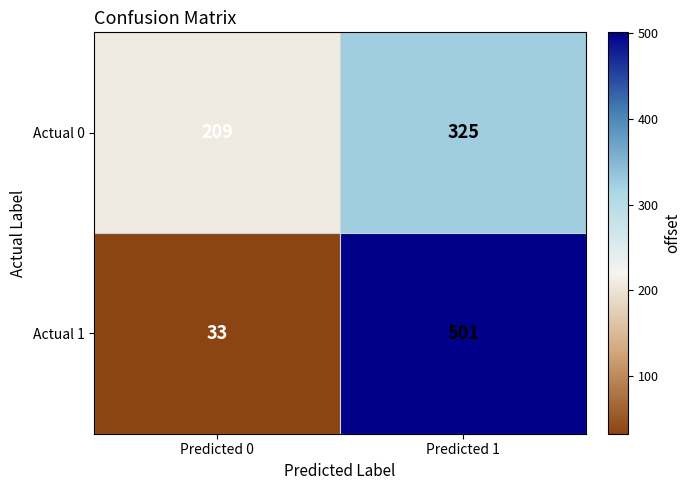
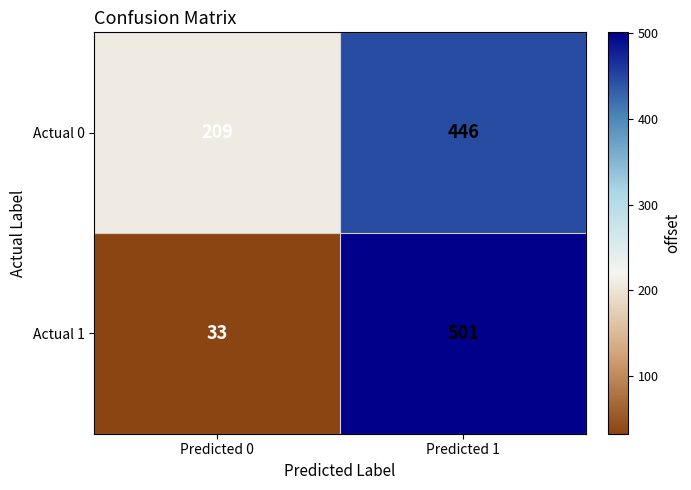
  {
    "Actual 0": {
-     "Predicted 1": 325
+     "Predicted 1": 446
    },
    "Actual 1": {
      "Predicted 0": 33,
      "Predicted 1": 501
    }
  }
